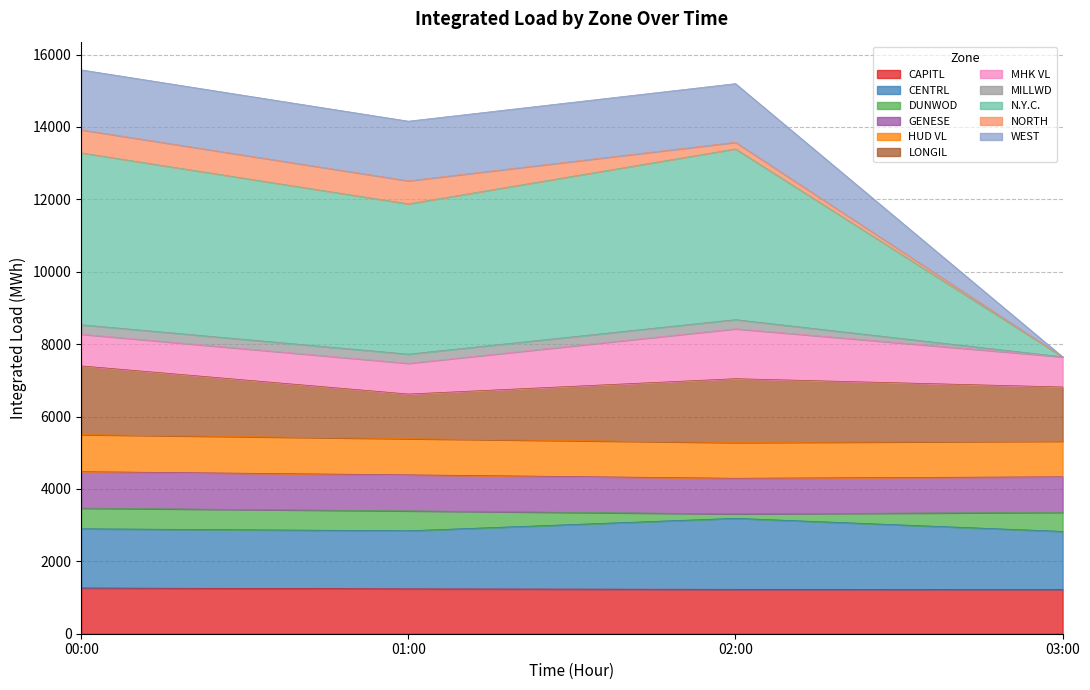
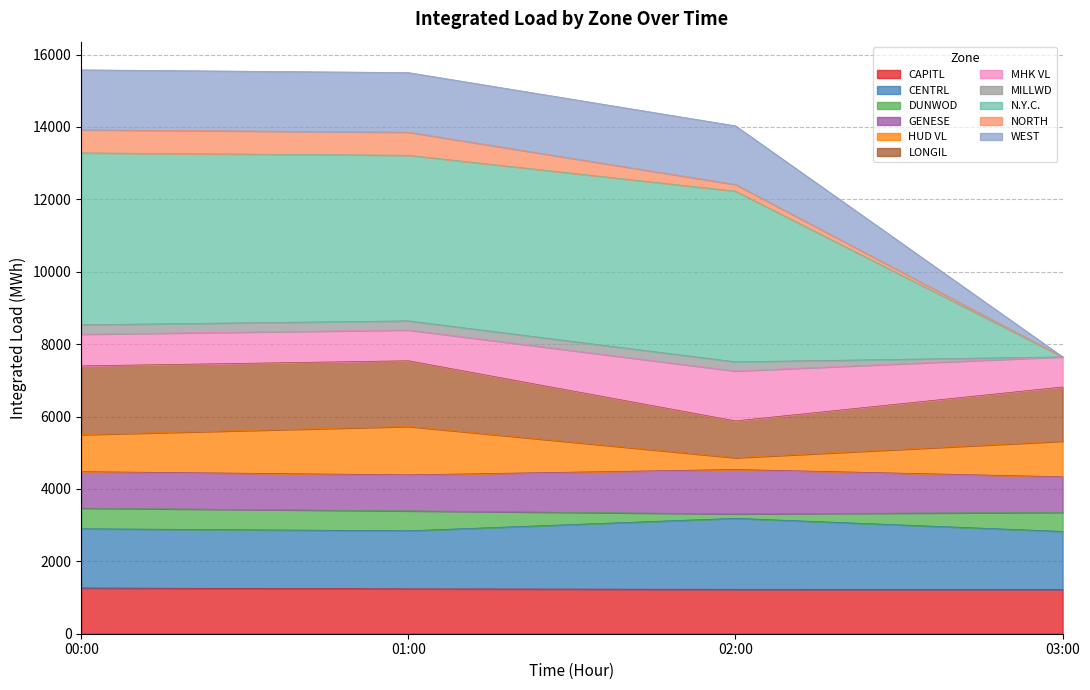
  {
    "CAPITL": {
      "00:00": 1300,
      "01:00": 1200,
      "02:00": 1200,
      "03:00": 1200
    },
    "CENTRL": {
      "00:00": 1600,
      "01:00": 1600,
      "02:00": 2000,
      "03:00": 1600
    },
    "DUNWOD": {
      "00:00": 600,
      "01:00": 500,
      "02:00": 100,
      "03:00": 500
    },
    "GENESE": {
      "00:00": 1000,
      "01:00": 1000,
-     "02:00": 1000,
+     "02:00": 1200,
      "03:00": 1000
    },
    "HUD VL": {
      "00:00": 1000,
-     "01:00": 1000,
-     "02:00": 1000,
+     "01:00": 1300,
+     "02:00": 300,
      "03:00": 1000
    },
    "LONGIL": {
      "00:00": 1900,
-     "01:00": 1200,
-     "02:00": 1800,
+     "01:00": 1800,
+     "02:00": 1000,
      "03:00": 1500
    },
    "MHK VL": {
      "00:00": 900,
      "01:00": 800,
      "02:00": 1400
    },
    "N.Y.C.": {
      "00:00": 4700,
-     "01:00": 4200,
+     "01:00": 4600,
      "02:00": 4700
    },
    "NORTH": {
      "00:00": 600,
      "01:00": 600,
      "02:00": 200
    }
  }
